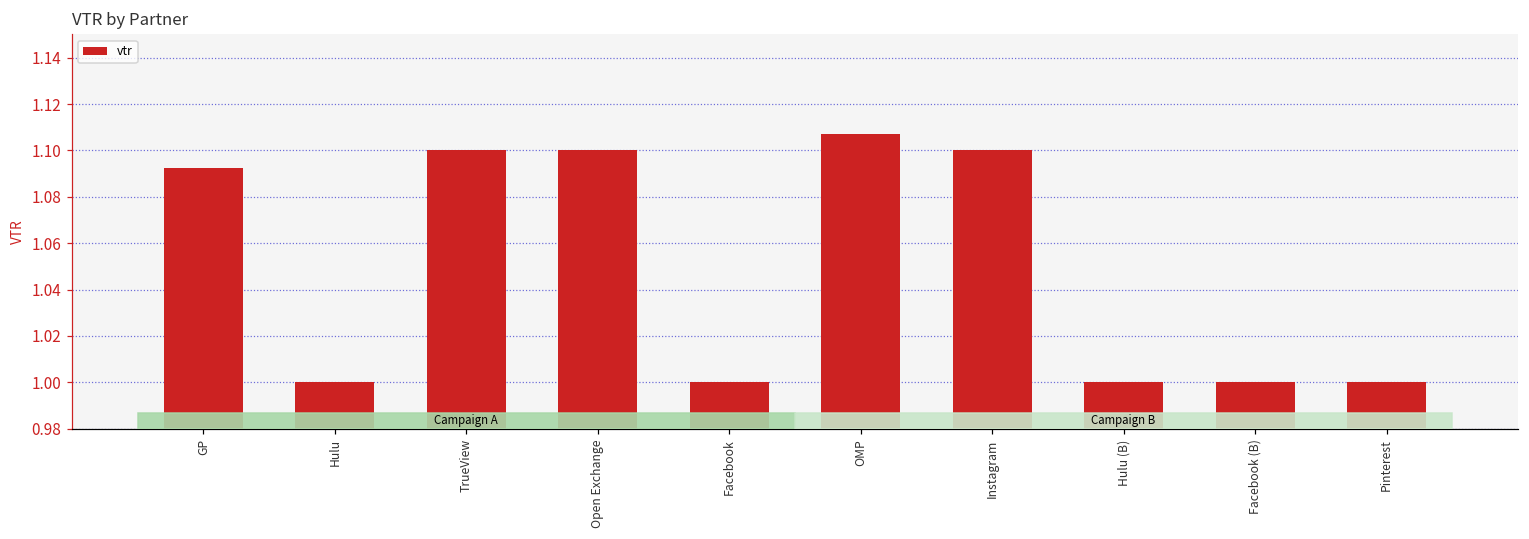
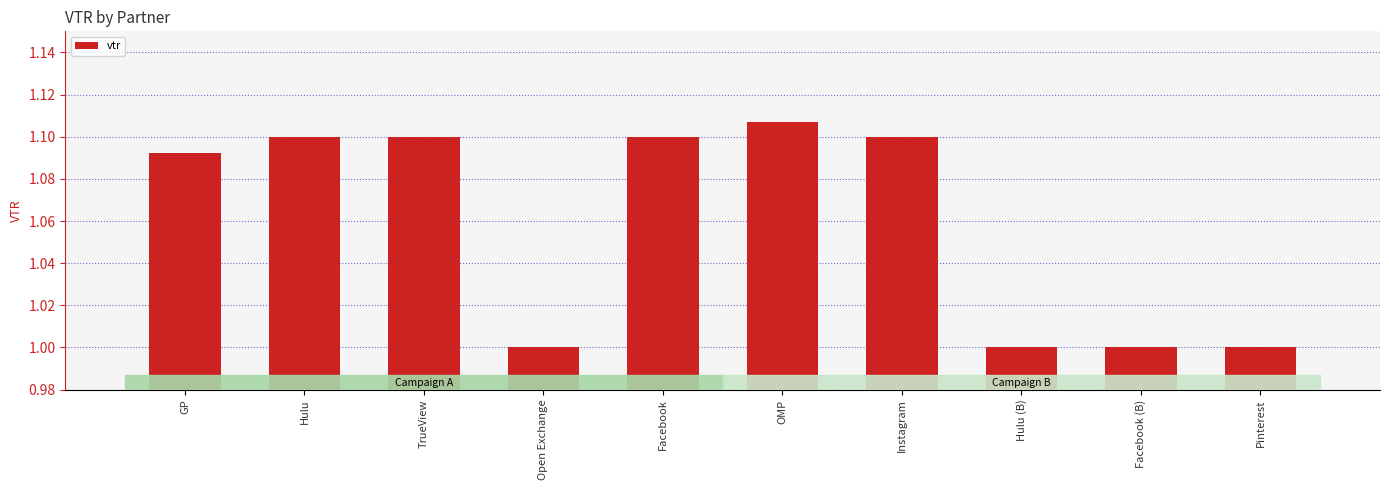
  {
    "GP": 1.092,
-   "Hulu": 1.0,
+   "Hulu": 1.1,
    "TrueView": 1.1,
-   "Open Exchange": 1.1,
-   "Facebook": 1.0,
+   "Open Exchange": 1.0,
+   "Facebook": 1.1,
    "OMP": 1.107,
    "Instagram": 1.1,
    "Hulu (B)": 1.0,
    "Facebook (B)": 1.0,
    "Pinterest": 1.0
  }
